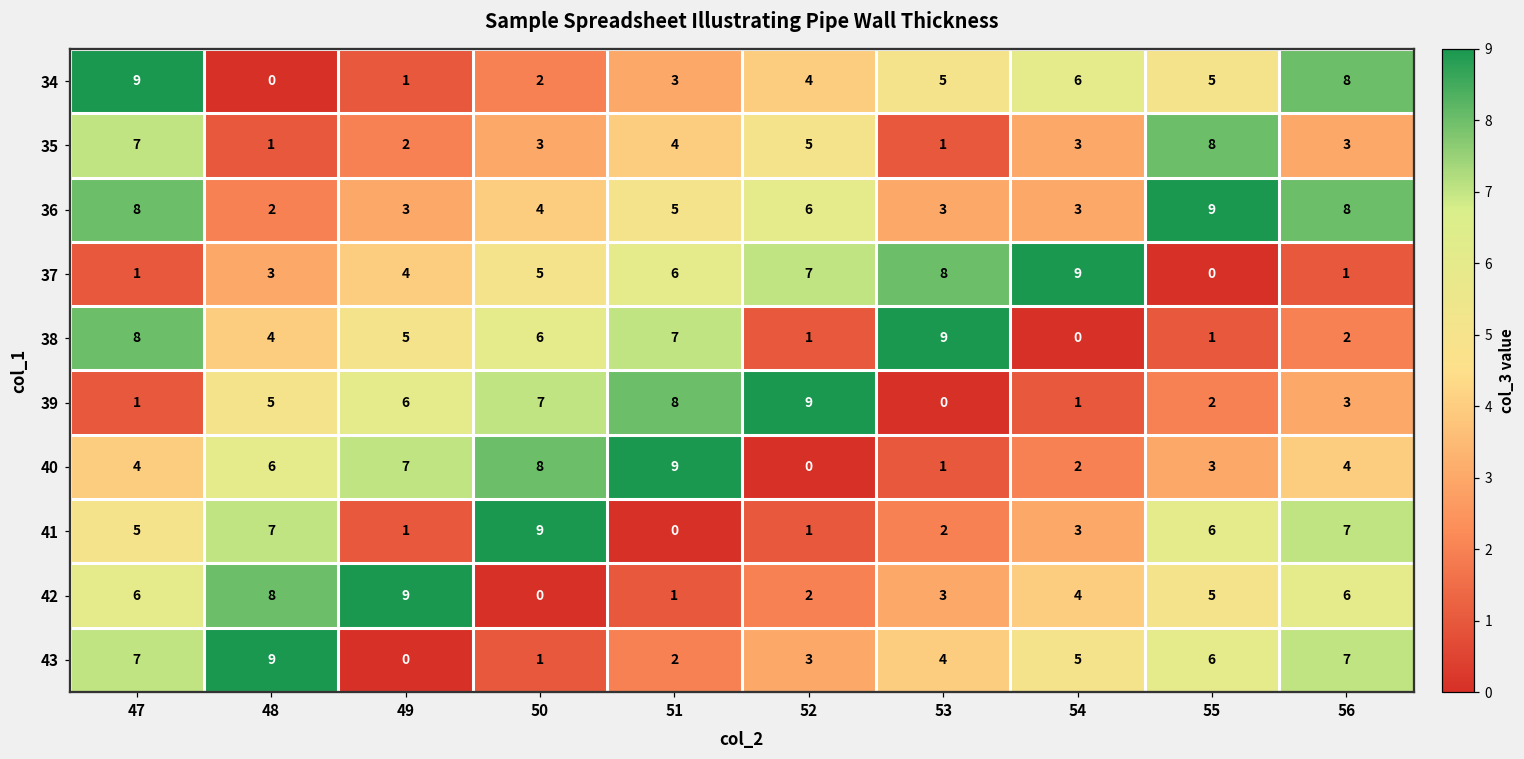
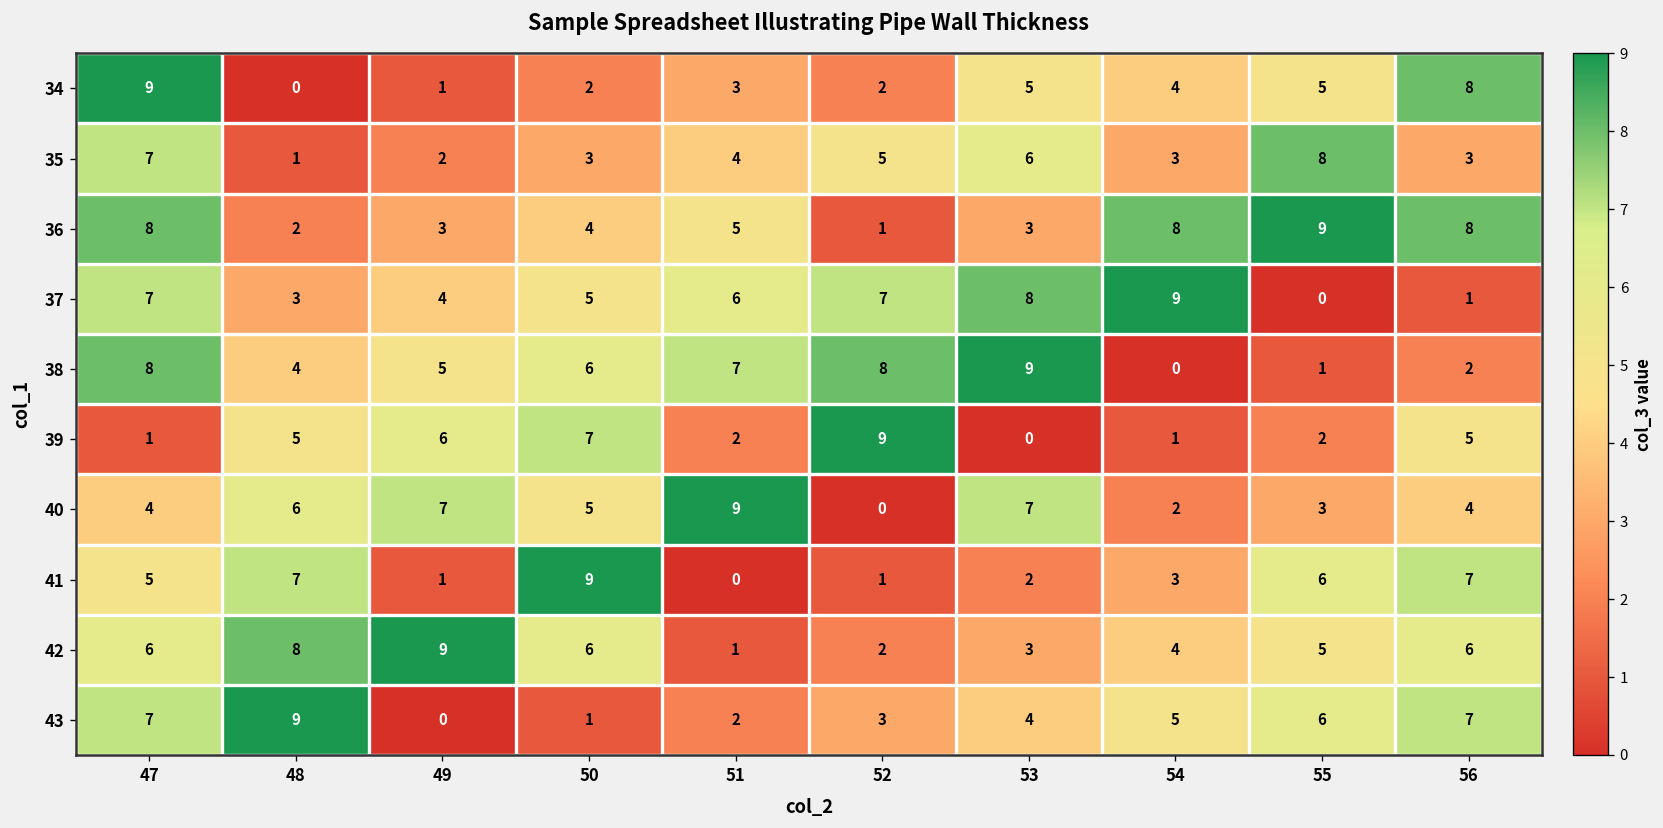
  {
    "34": {
      "47": 9,
      "48": 0,
      "49": 1,
      "50": 2,
      "51": 3,
-     "52": 4,
+     "52": 2,
      "53": 5,
-     "54": 6,
+     "54": 4,
      "55": 5,
      "56": 8
    },
    "35": {
      "47": 7,
      "48": 1,
      "49": 2,
      "50": 3,
      "51": 4,
      "52": 5,
-     "53": 1,
+     "53": 6,
      "54": 3,
      "55": 8,
      "56": 3
    },
    "36": {
      "47": 8,
      "48": 2,
      "49": 3,
      "50": 4,
      "51": 5,
-     "52": 6,
+     "52": 1,
      "53": 3,
-     "54": 3,
+     "54": 8,
      "55": 9,
      "56": 8
    },
    "37": {
-     "47": 1,
+     "47": 7,
      "48": 3,
      "49": 4,
      "50": 5,
      "51": 6,
      "52": 7,
      "53": 8,
      "54": 9,
      "55": 0,
      "56": 1
    },
    "38": {
      "47": 8,
      "48": 4,
      "49": 5,
      "50": 6,
      "51": 7,
-     "52": 1,
+     "52": 8,
      "53": 9,
      "54": 0,
      "55": 1,
      "56": 2
    },
    "39": {
      "47": 1,
      "48": 5,
      "49": 6,
      "50": 7,
-     "51": 8,
+     "51": 2,
      "52": 9,
      "53": 0,
      "54": 1,
      "55": 2,
-     "56": 3
+     "56": 5
    },
    "40": {
      "47": 4,
      "48": 6,
      "49": 7,
-     "50": 8,
+     "50": 5,
      "51": 9,
      "52": 0,
-     "53": 1,
+     "53": 7,
      "54": 2,
      "55": 3,
      "56": 4
    },
    "41": {
      "47": 5,
      "48": 7,
      "49": 1,
      "50": 9,
      "51": 0,
      "52": 1,
      "53": 2,
      "54": 3,
      "55": 6,
      "56": 7
    },
    "42": {
      "47": 6,
      "48": 8,
      "49": 9,
-     "50": 0,
+     "50": 6,
      "51": 1,
      "52": 2,
      "53": 3,
      "54": 4,
      "55": 5,
      "56": 6
    },
    "43": {
      "47": 7,
      "48": 9,
      "49": 0,
      "50": 1,
      "51": 2,
      "52": 3,
      "53": 4,
      "54": 5,
      "55": 6,
      "56": 7
    }
  }
